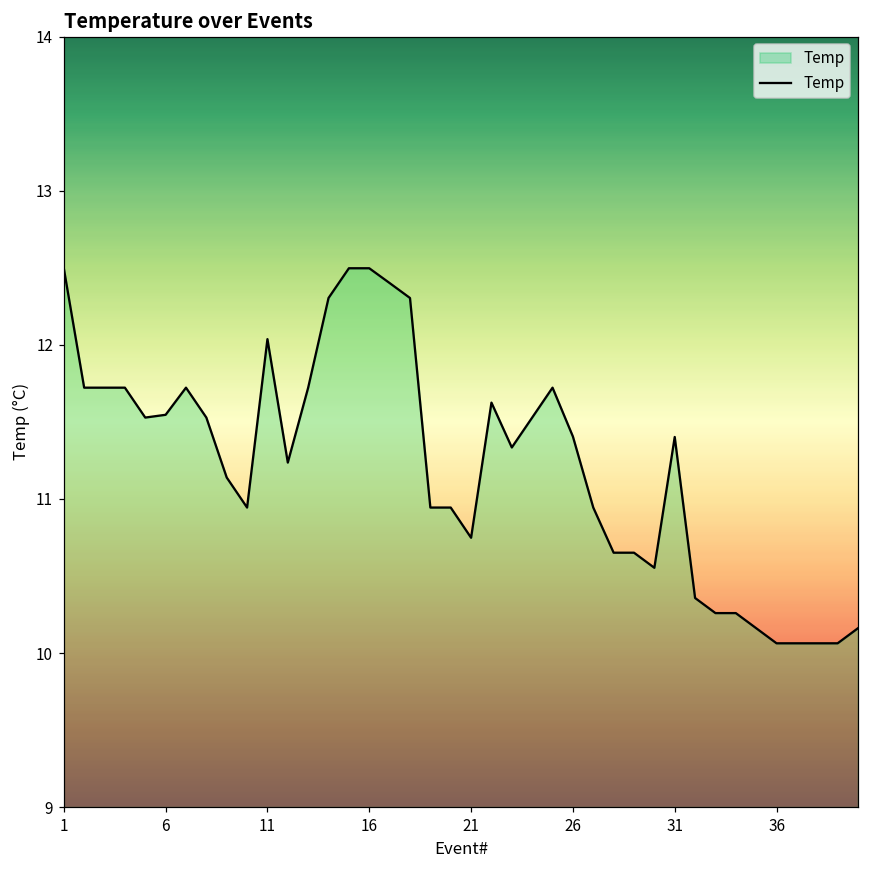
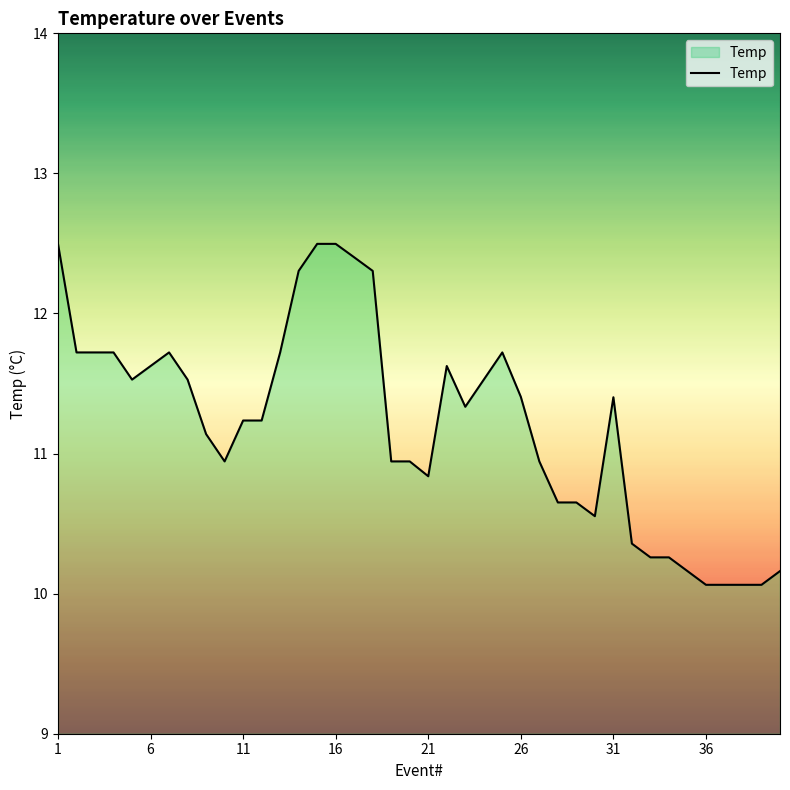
  {
    "1": 12.50,
-   "6": 11.55,
-   "11": 12.04,
+   "6": 11.63,
+   "11": 11.24,
    "16": 12.50,
-   "21": 10.75,
+   "21": 10.84,
    "26": 11.41,
    "31": 11.40,
    "36": 10.06
  }
